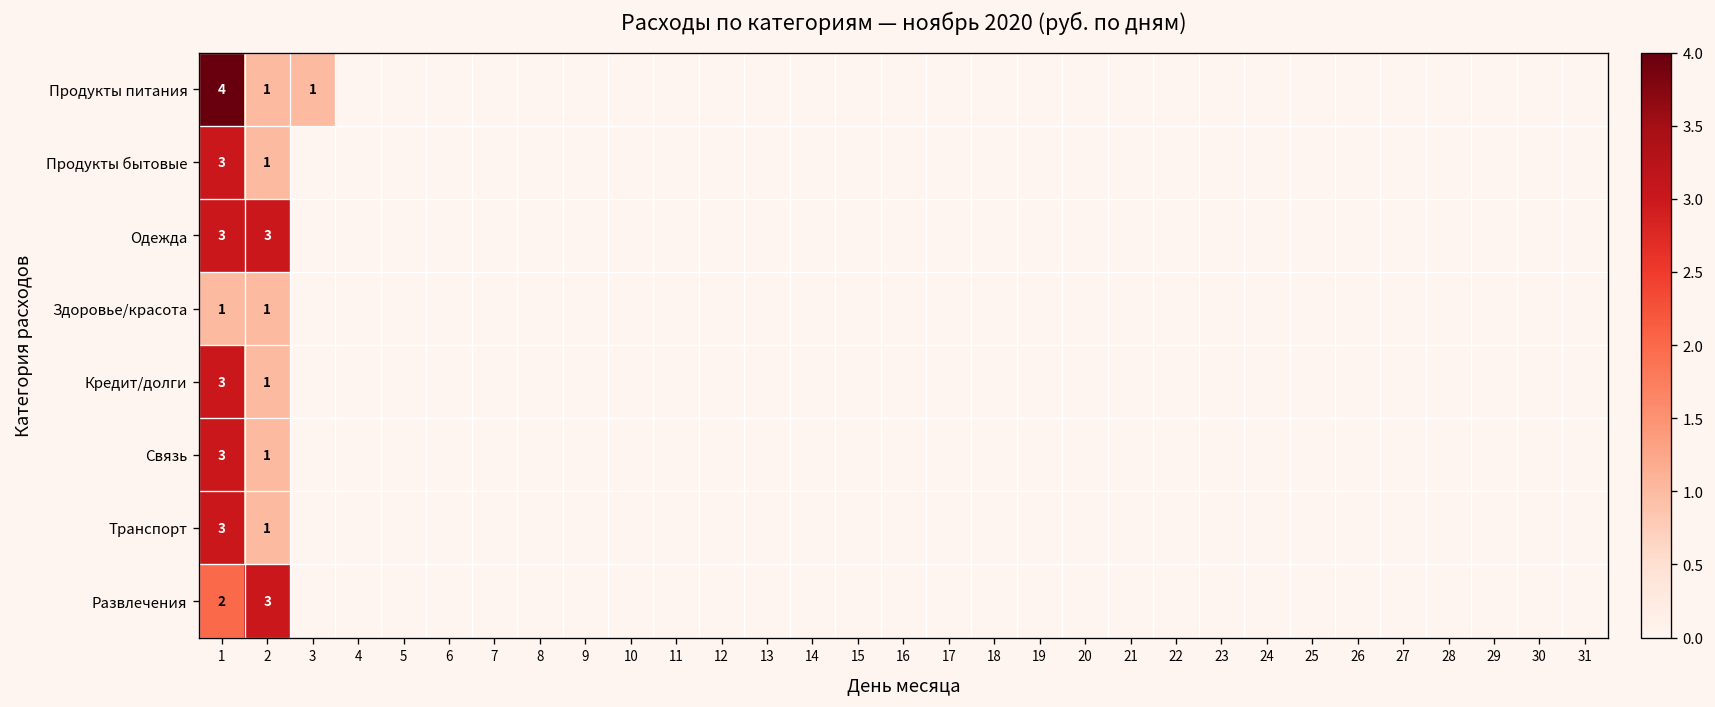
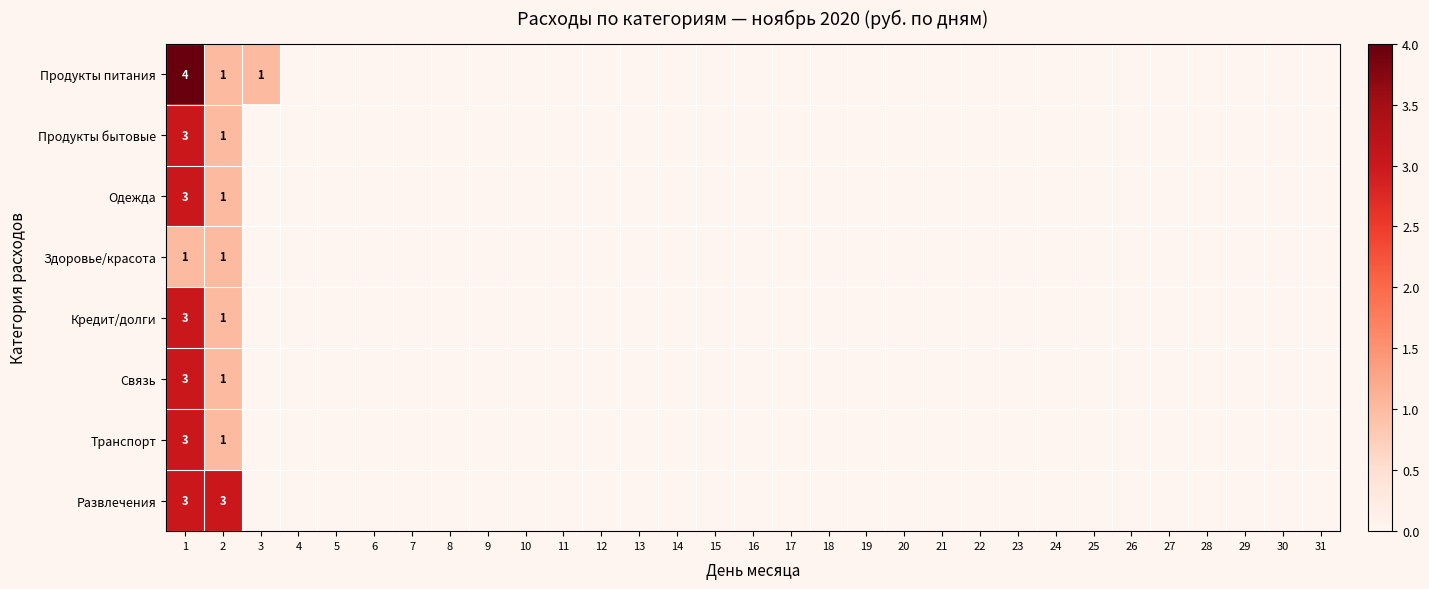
  {
    "Продукты питания": {
      "1": 4,
      "2": 1,
      "3": 1
    },
    "Продукты бытовые": {
      "1": 3,
      "2": 1
    },
    "Одежда": {
      "1": 3,
-     "2": 3
+     "2": 1
    },
    "Здоровье/красота": {
      "1": 1,
      "2": 1
    },
    "Кредит/долги": {
      "1": 3,
      "2": 1
    },
    "Связь": {
      "1": 3,
      "2": 1
    },
    "Транспорт": {
      "1": 3,
      "2": 1
    },
    "Развлечения": {
-     "1": 2,
+     "1": 3,
      "2": 3
    }
  }
